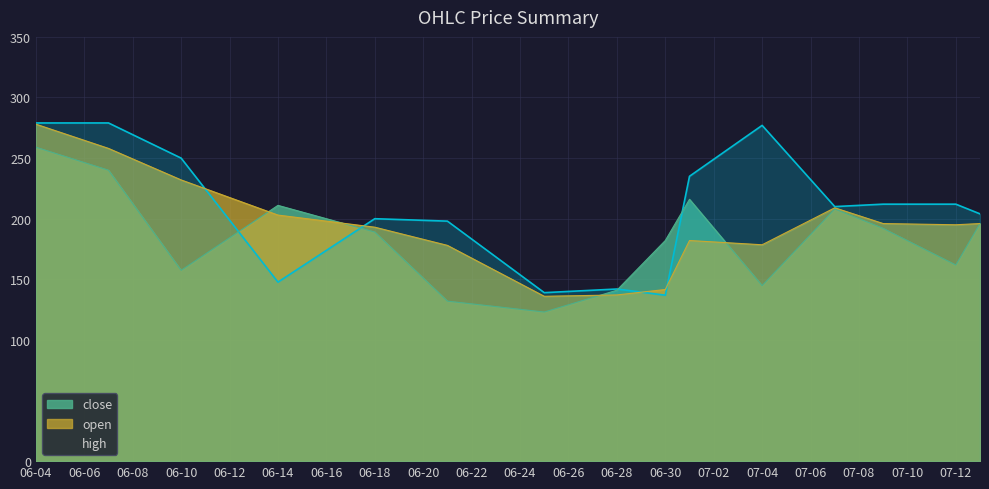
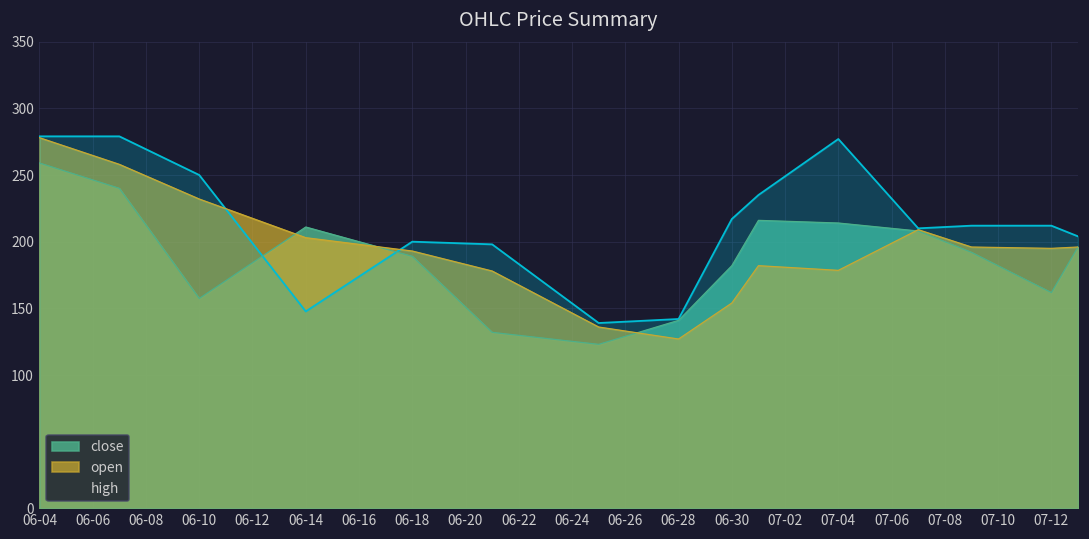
  {
    "close": {
      "06-04": 259,
      "06-10": 157,
      "06-14": 211,
      "06-18": 189,
      "06-30": 182,
-     "07-04": 145,
+     "07-04": 214,
      "07-12": 162
    },
    "open": {
      "06-10": 232,
      "06-14": 203,
      "06-18": 193,
-     "06-28": 137,
-     "06-30": 142,
+     "06-28": 127,
+     "06-30": 154,
      "07-04": 179,
      "07-12": 195
    },
    "high": {
      "06-10": 250,
      "06-14": 148,
      "06-18": 200,
-     "06-30": 137,
+     "06-30": 217,
      "07-04": 277,
      "07-12": 212
    }
  }
